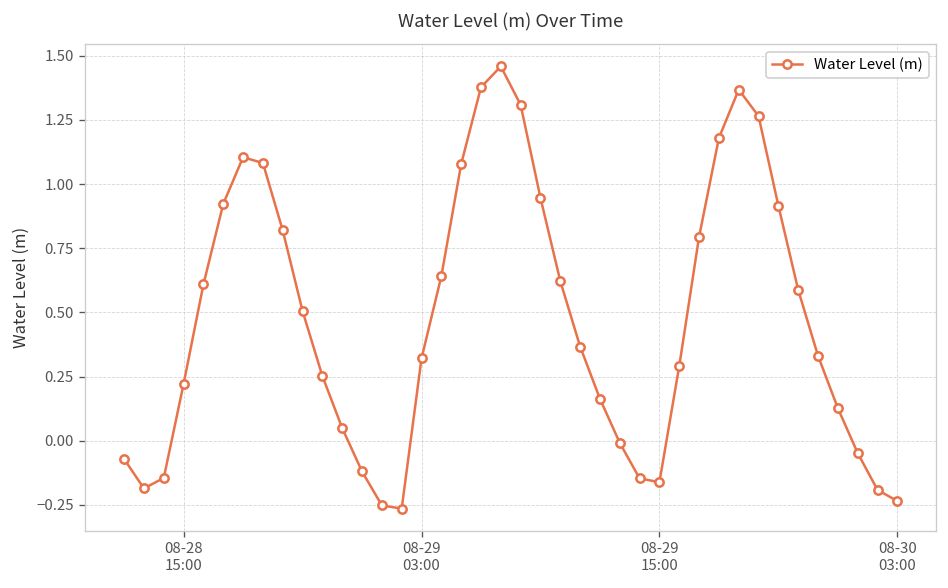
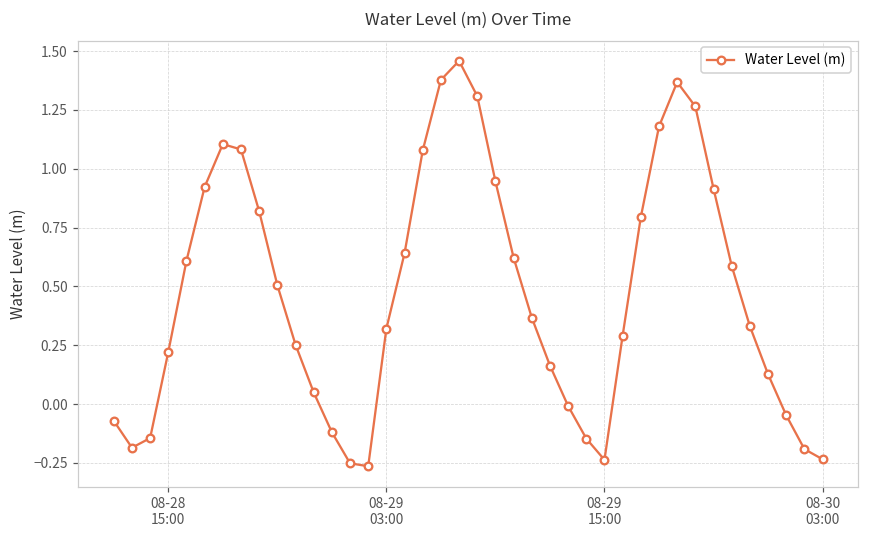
  {
    "08-28 15:00": 0.22,
    "08-29 03:00": 0.32,
-   "08-29 15:00": -0.16,
+   "08-29 15:00": -0.24,
    "08-30 03:00": -0.23
  }
